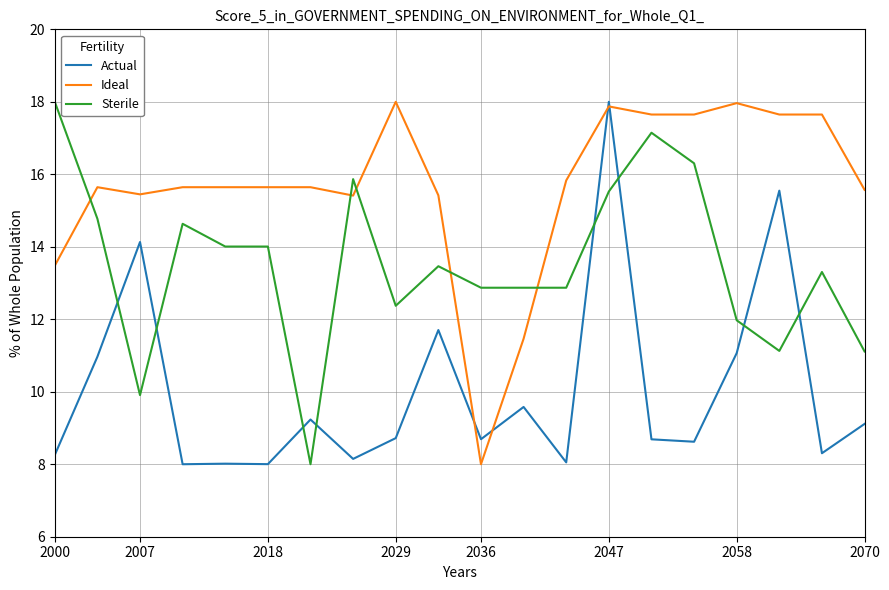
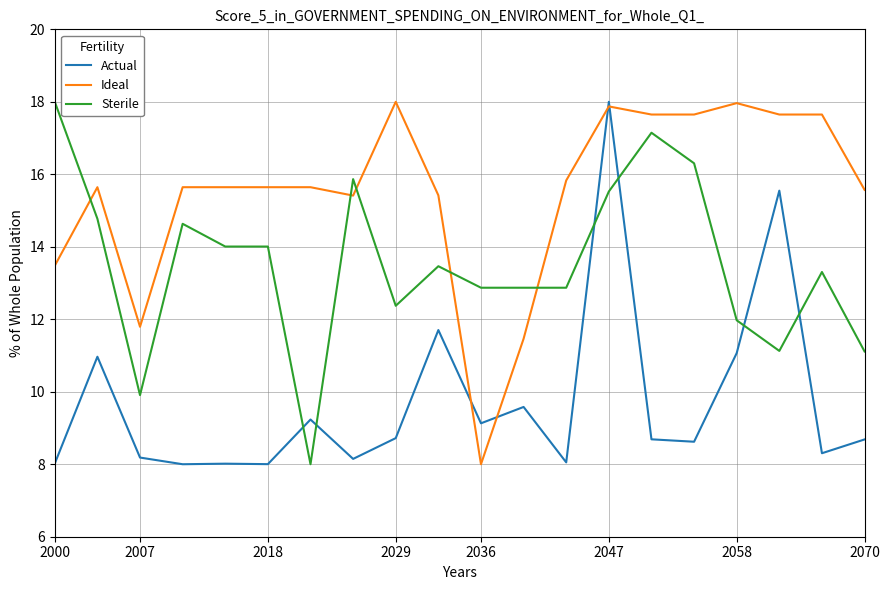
  {
    "Actual": {
-     "2000": 8.3,
-     "2007": 14.1,
+     "2000": 8.0,
+     "2007": 8.2,
      "2018": 8.0,
      "2029": 8.7,
-     "2036": 8.7,
+     "2036": 9.1,
      "2047": 18.0,
      "2058": 11.1,
-     "2070": 9.1
+     "2070": 8.7
    },
    "Ideal": {
      "2000": 13.5,
-     "2007": 15.4,
+     "2007": 11.8,
      "2018": 15.6,
      "2029": 18.0,
      "2036": 8.0,
      "2047": 17.9,
      "2058": 18.0,
      "2070": 15.6
    },
    "Sterile": {
      "2000": 18.0,
      "2007": 9.9,
      "2018": 14.0,
      "2029": 12.4,
      "2036": 12.9,
      "2047": 15.5,
      "2058": 12.0,
      "2070": 11.1
    }
  }
